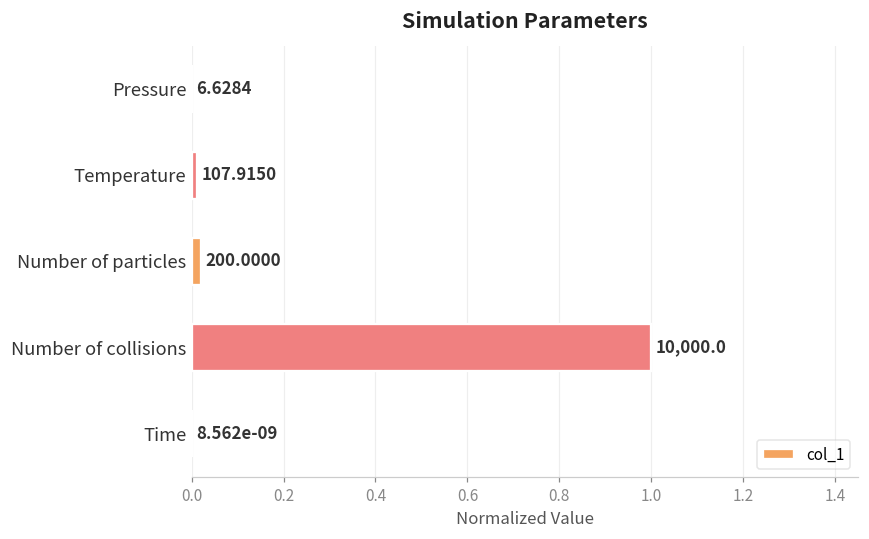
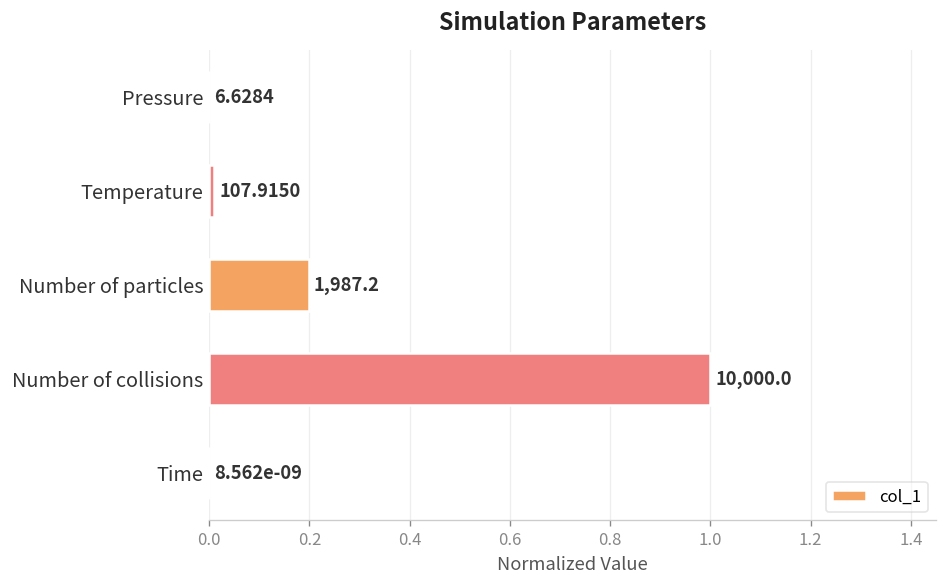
  {
-   "Number of particles": "200.0000",
+   "Number of particles": "1,987.2",
    "Time": "8.562e-09"
  }
